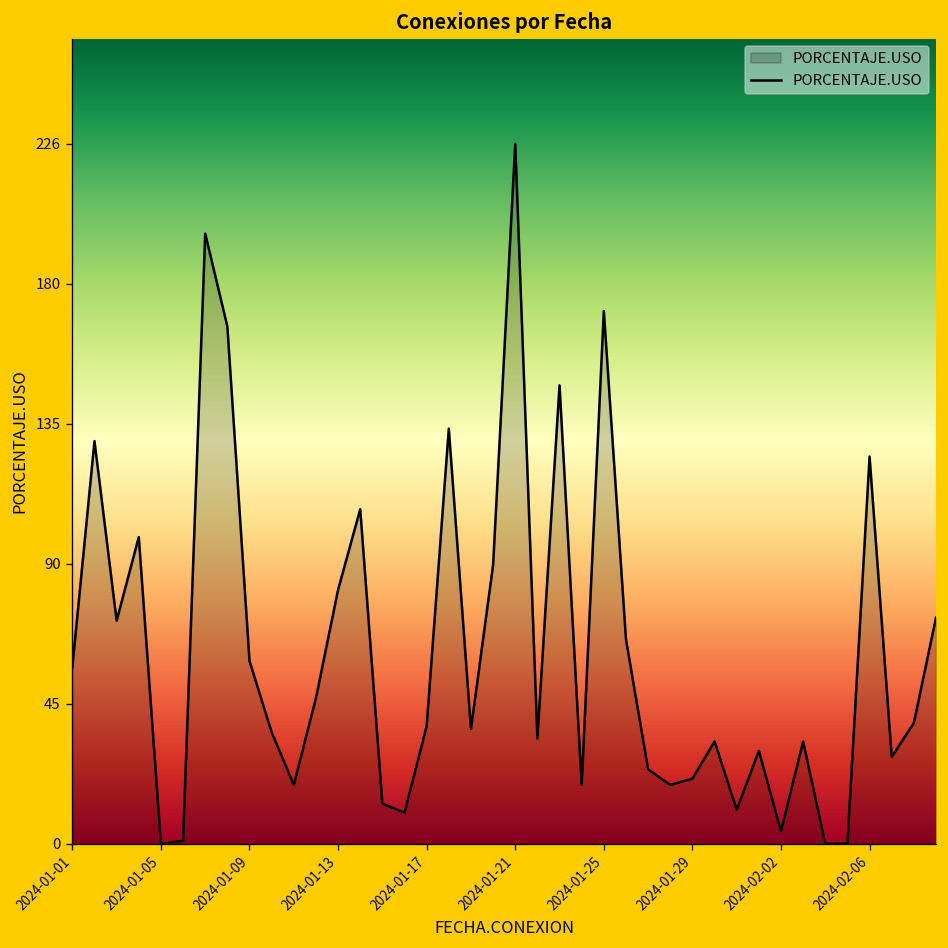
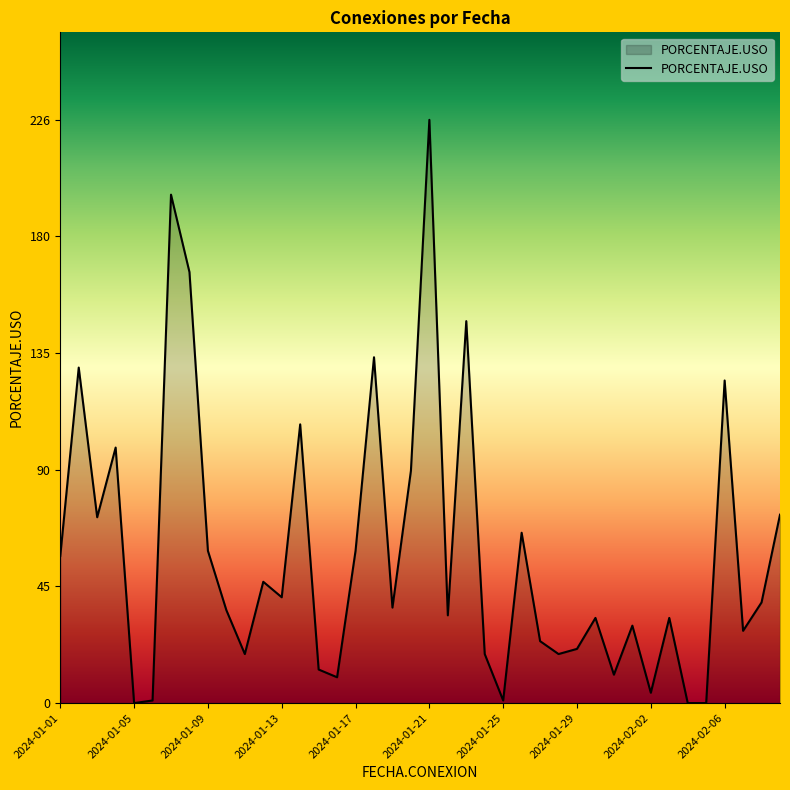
  {
    "2024-01-01": 57,
    "2024-01-05": 0,
    "2024-01-09": 59,
-   "2024-01-13": 82,
-   "2024-01-17": 38,
+   "2024-01-13": 41,
+   "2024-01-17": 59,
    "2024-01-21": 226,
-   "2024-01-25": 172,
+   "2024-01-25": 1,
    "2024-01-29": 21,
    "2024-02-02": 4,
    "2024-02-06": 125
  }
